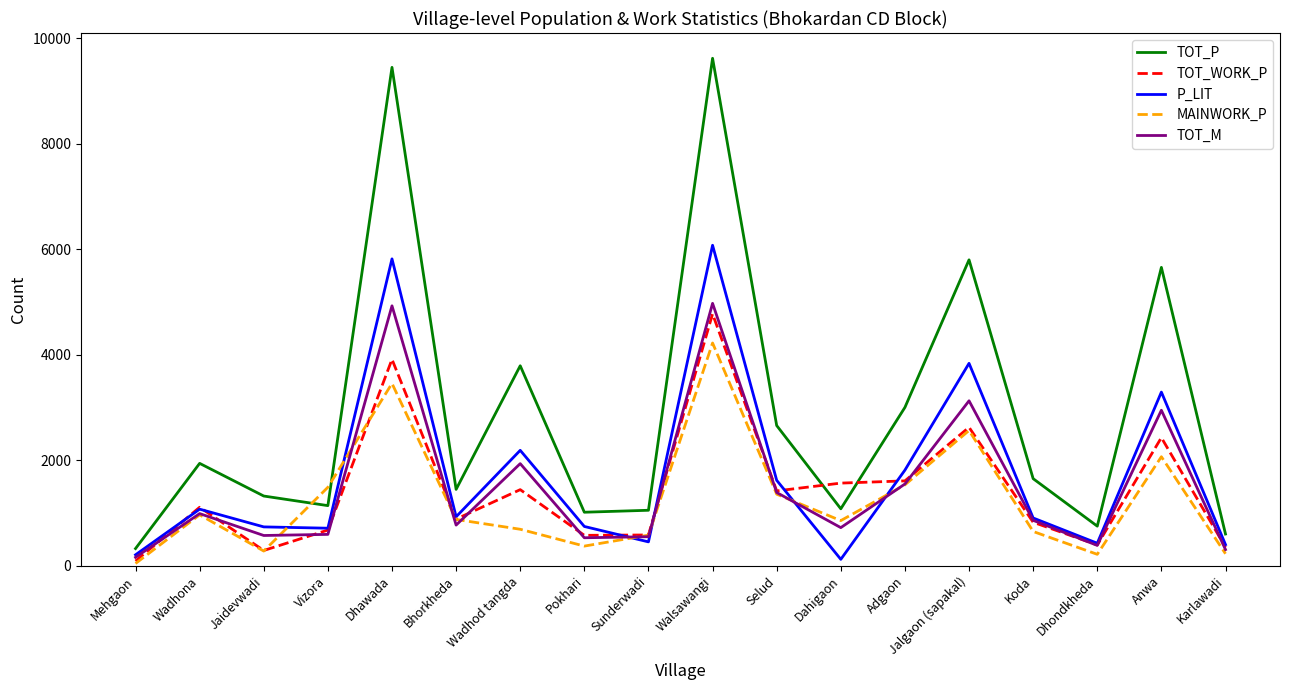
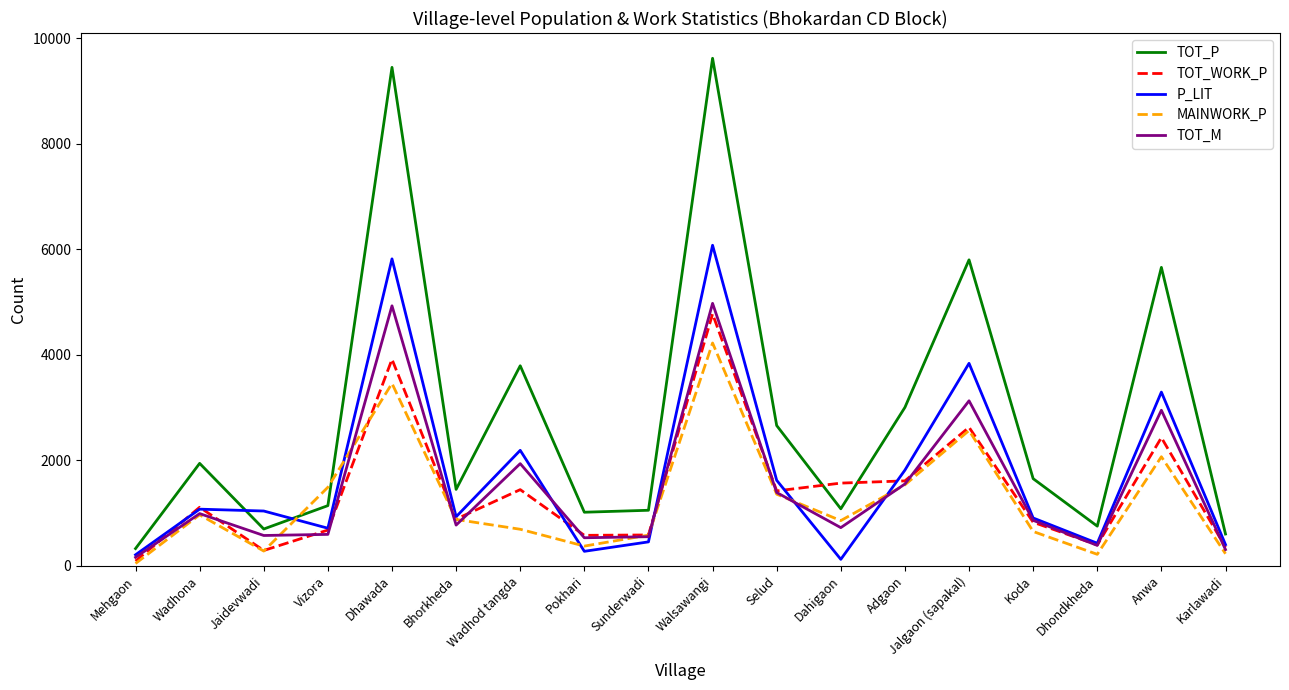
  {
    "TOT_P": {
      "Mehgaon": 300,
      "Wadhona": 1900,
-     "Jaidevwadi": 1300,
+     "Jaidevwadi": 700,
      "Vizora": 1100,
      "Dhawada": 9400,
      "Bhorkheda": 1400,
      "Wadhod tangda": 3800,
      "Pokhari": 1000,
      "Sunderwadi": 1100,
      "Walsawangi": 9600,
      "Selud": 2700,
      "Dahigaon": 1100,
      "Adgaon": 3000,
      "Jalgaon (sapakal)": 5800,
      "Koda": 1700,
      "Dhondkheda": 800,
      "Anwa": 5700,
      "Karlawadi": 600
    },
    "TOT_WORK_P": {
      "Dhawada": 3900,
      "Wadhod tangda": 1400,
      "Walsawangi": 4800,
      "Dahigaon": 1600,
      "Adgaon": 1600,
      "Jalgaon (sapakal)": 2600,
      "Anwa": 2400
    },
    "P_LIT": {
-     "Jaidevwadi": 700,
+     "Jaidevwadi": 1000,
      "Dhawada": 5800,
      "Wadhod tangda": 2200,
-     "Pokhari": 700,
+     "Pokhari": 300,
      "Sunderwadi": 500,
      "Walsawangi": 6100,
      "Selud": 1600,
      "Dahigaon": 100,
      "Adgaon": 1800,
      "Jalgaon (sapakal)": 3800,
      "Anwa": 3300,
      "Karlawadi": 400
    },
    "MAINWORK_P": {
      "Vizora": 1500,
      "Dhawada": 3500,
      "Wadhod tangda": 700,
      "Pokhari": 400,
      "Walsawangi": 4200,
      "Dahigaon": 900,
      "Jalgaon (sapakal)": 2600,
      "Koda": 700,
      "Dhondkheda": 200,
      "Anwa": 2100,
      "Karlawadi": 200
    },
    "TOT_M": {
      "Jaidevwadi": 600,
      "Vizora": 600,
      "Dhawada": 4900,
      "Bhorkheda": 800,
      "Wadhod tangda": 1900,
      "Walsawangi": 5000,
      "Dahigaon": 700,
      "Jalgaon (sapakal)": 3100,
      "Anwa": 2900
    }
  }
